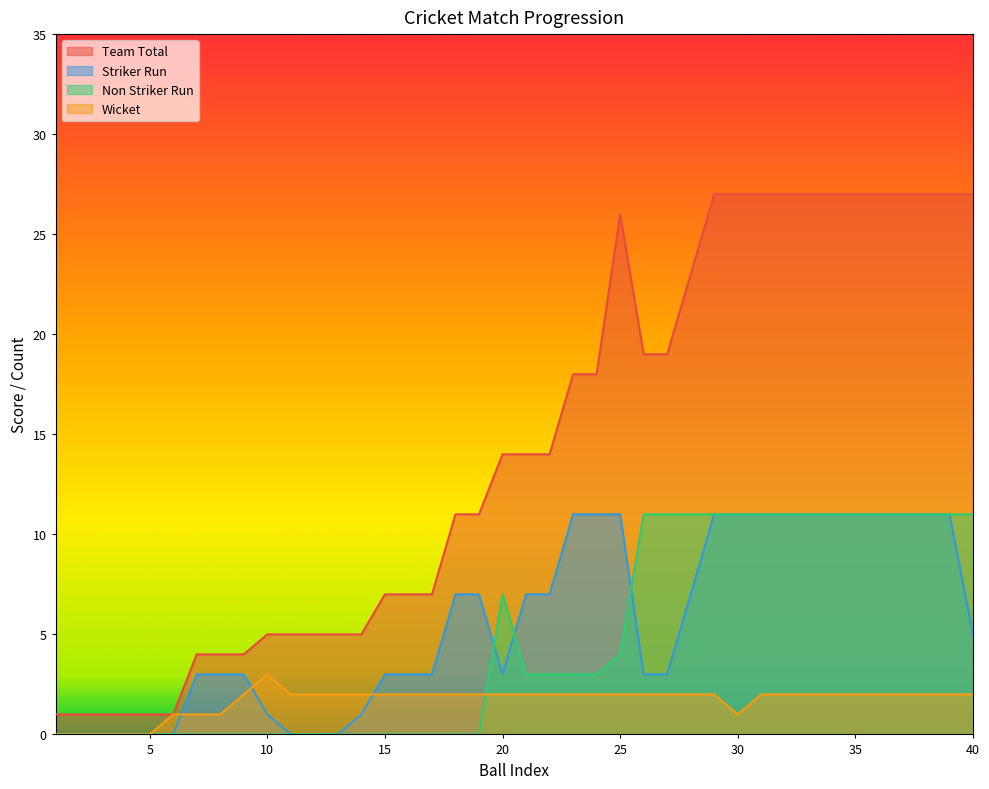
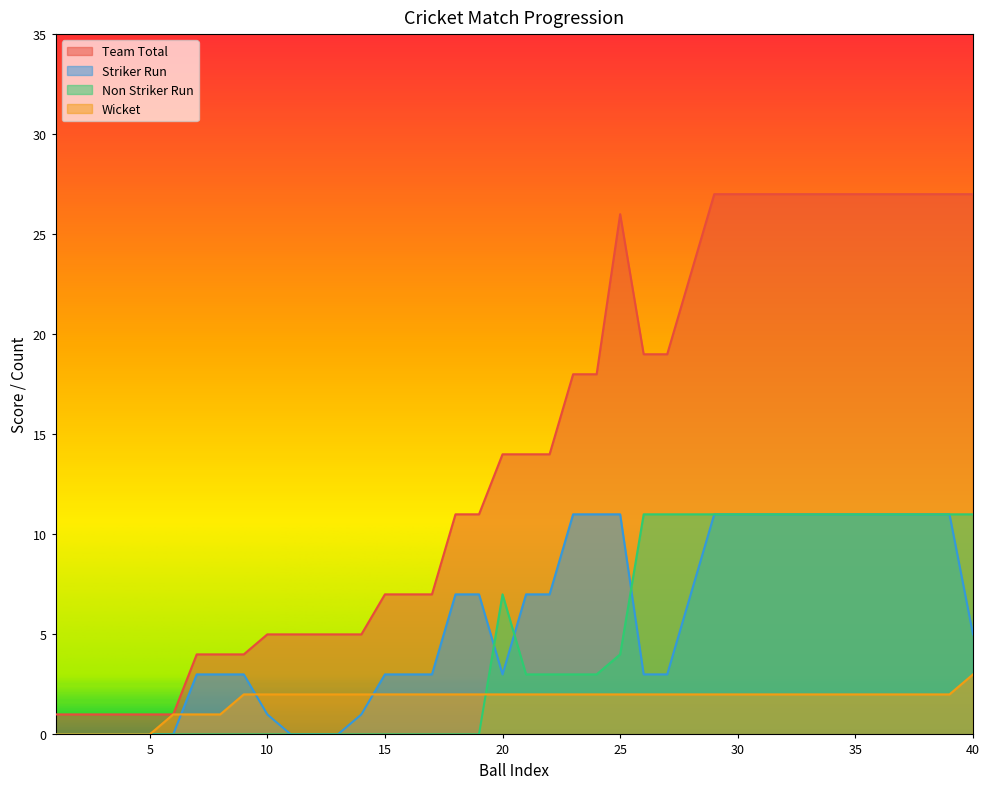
  {
    "Team Total": {
      "5": 1,
      "10": 5,
      "15": 7,
      "20": 14,
      "25": 26,
      "30": 27,
      "35": 27,
      "40": 27
    },
    "Striker Run": {
      "10": 1,
      "15": 3,
      "20": 3,
      "25": 11,
      "40": 5
    },
    "Non Striker Run": {
      "10": 0,
      "15": 0,
      "20": 7,
      "25": 4,
      "40": 11
    },
    "Wicket": {
-     "10": 3,
+     "10": 2,
      "15": 2,
      "20": 2,
      "25": 2,
-     "30": 1,
+     "30": 2,
      "35": 2,
-     "40": 2
+     "40": 3
    }
  }
